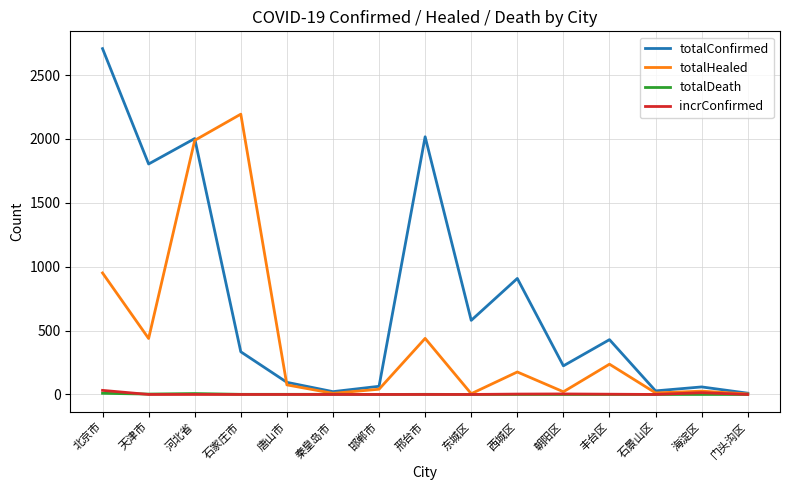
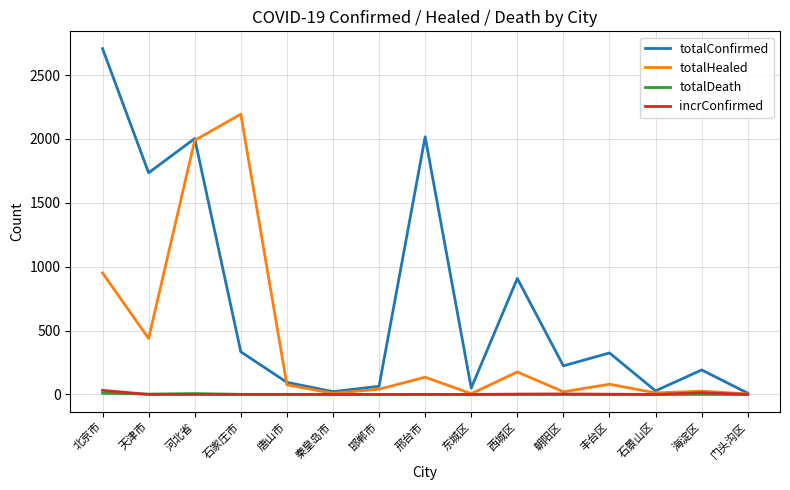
  {
    "totalConfirmed": {
      "北京市": 2710,
-     "天津市": 1800,
+     "天津市": 1740,
      "石家庄市": 330,
      "唐山市": 100,
      "邯郸市": 60,
      "邢台市": 2020,
-     "东城区": 580,
+     "东城区": 50,
      "西城区": 910,
      "朝阳区": 220,
-     "丰台区": 430,
-     "海淀区": 60
+     "丰台区": 330,
+     "海淀区": 190
    },
    "totalHealed": {
      "北京市": 950,
      "天津市": 440,
      "石家庄市": 2190,
      "唐山市": 80,
      "邯郸市": 40,
-     "邢台市": 440,
+     "邢台市": 140,
      "西城区": 180,
-     "丰台区": 240
+     "丰台区": 80
    },
    "totalDeath": {
      "北京市": 10
    },
    "incrConfirmed": {
      "北京市": 30
    }
  }
